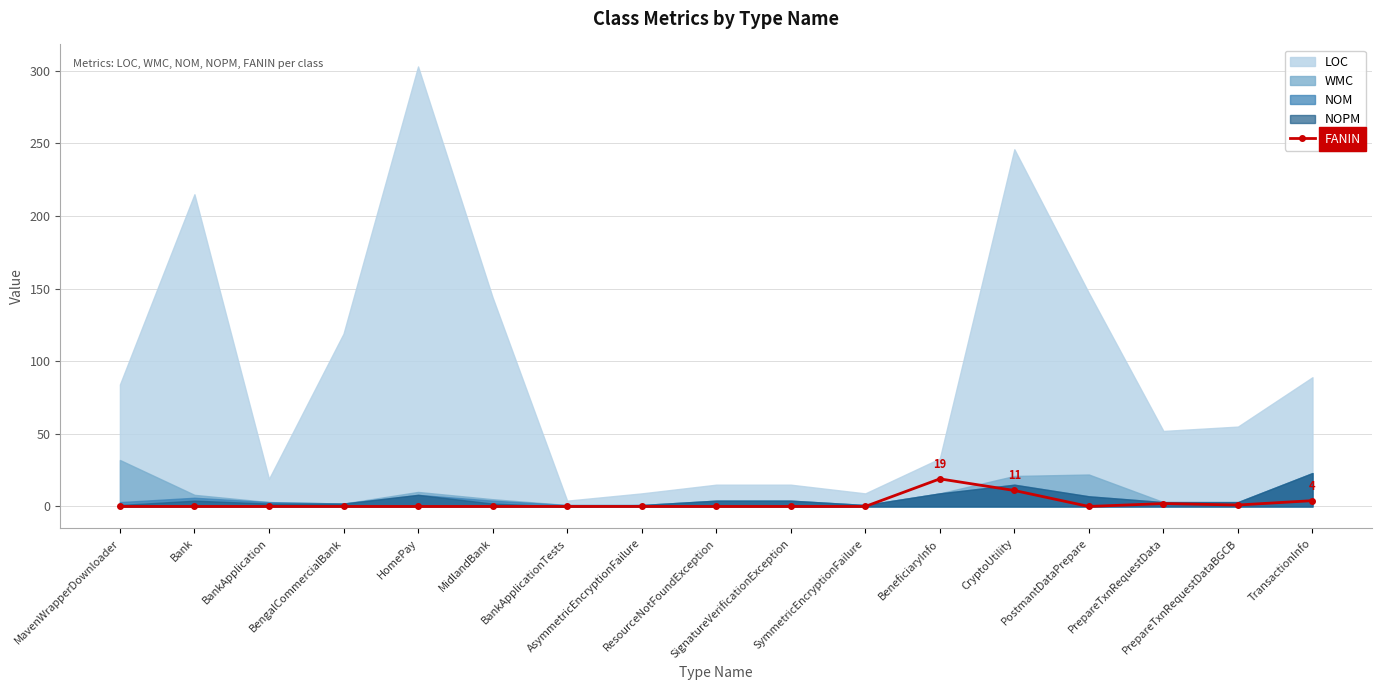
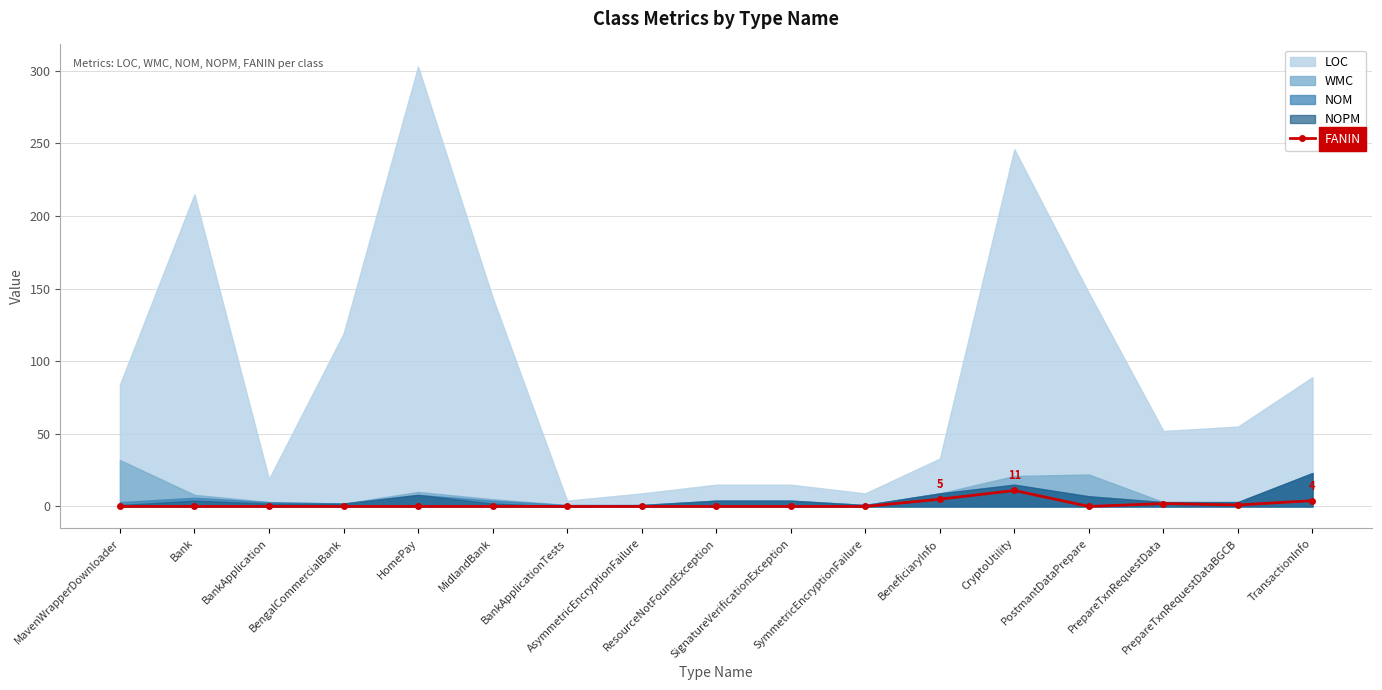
  {
    "FANIN": {
-     "BeneficiaryInfo": 19,
+     "BeneficiaryInfo": 5,
      "CryptoUtility": 11,
      "TransactionInfo": 4
    }
  }
